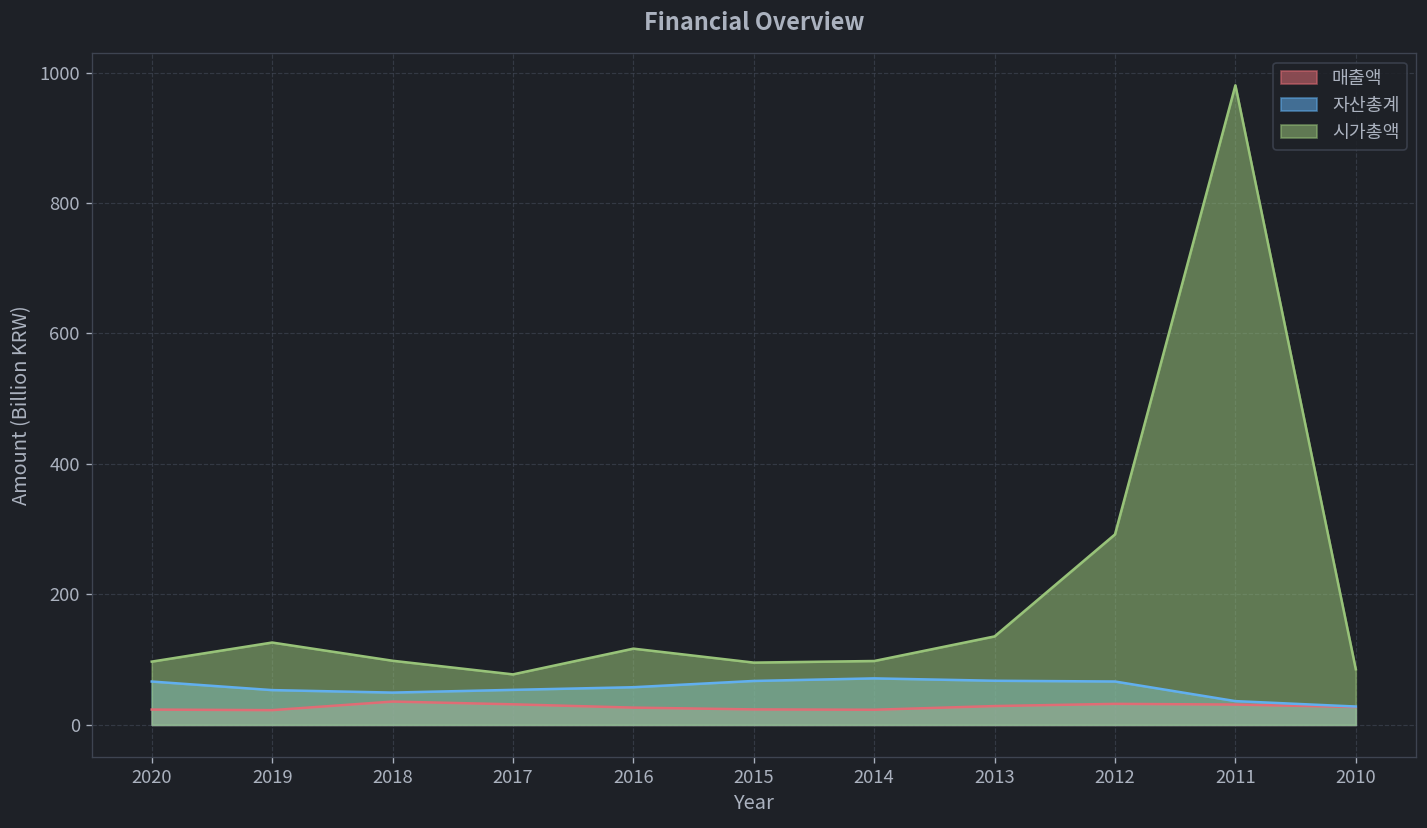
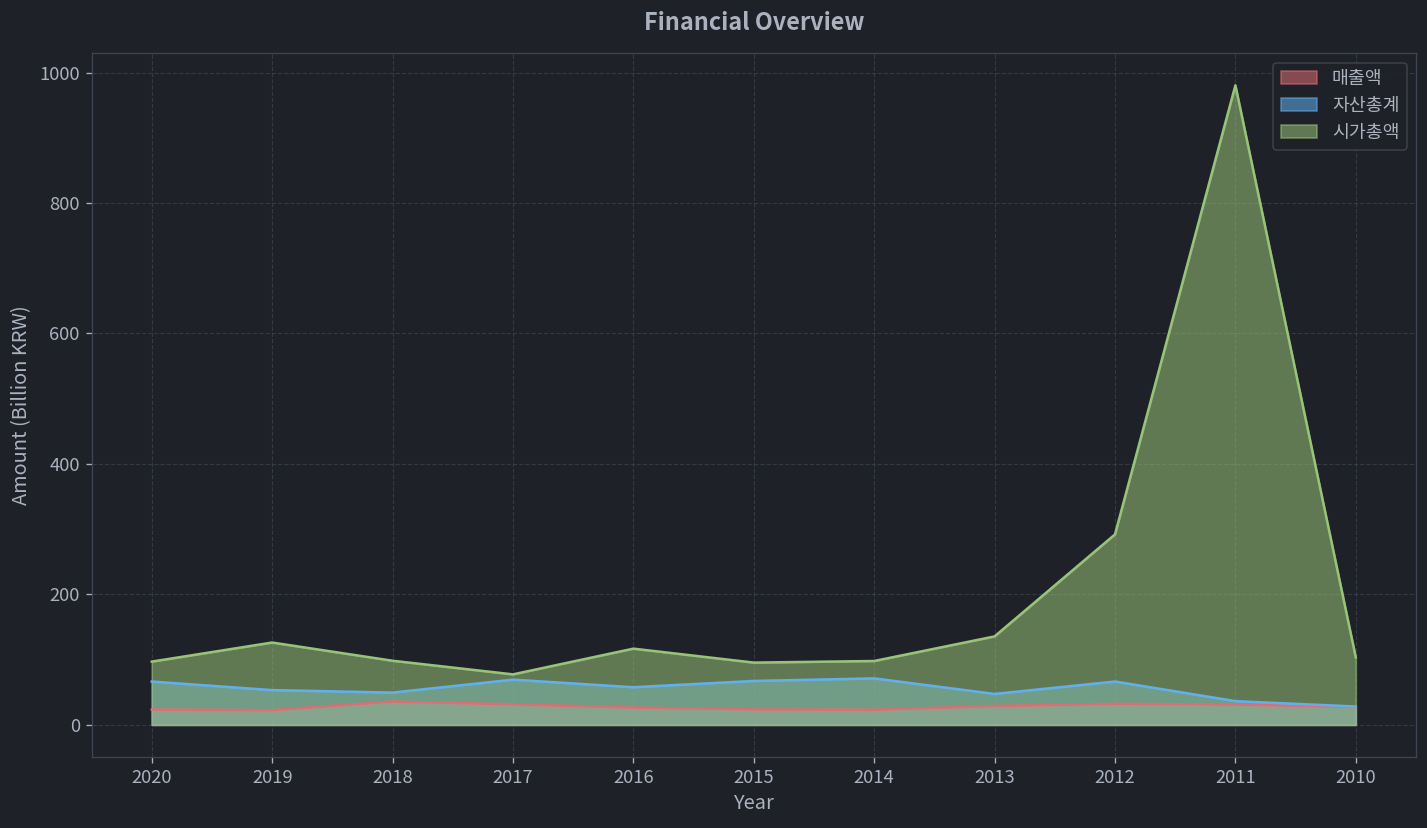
  {
    "매출액": {
      "2020": 20,
      "2019": 20,
      "2018": 40,
      "2017": 30,
      "2016": 30,
      "2015": 20,
      "2014": 20,
      "2013": 30,
      "2012": 30,
      "2011": 30
    },
    "자산총계": {
      "2020": 70,
      "2019": 50,
      "2018": 50,
-     "2017": 50,
+     "2017": 70,
      "2016": 60,
      "2015": 70,
      "2014": 70,
-     "2013": 70,
+     "2013": 50,
      "2012": 70,
      "2011": 40
    },
    "시가총액": {
      "2020": 100,
      "2019": 130,
      "2018": 100,
      "2017": 80,
      "2016": 120,
      "2015": 100,
      "2014": 100,
      "2013": 140,
      "2012": 290,
      "2011": 980,
-     "2010": 90
+     "2010": 100
    }
  }
